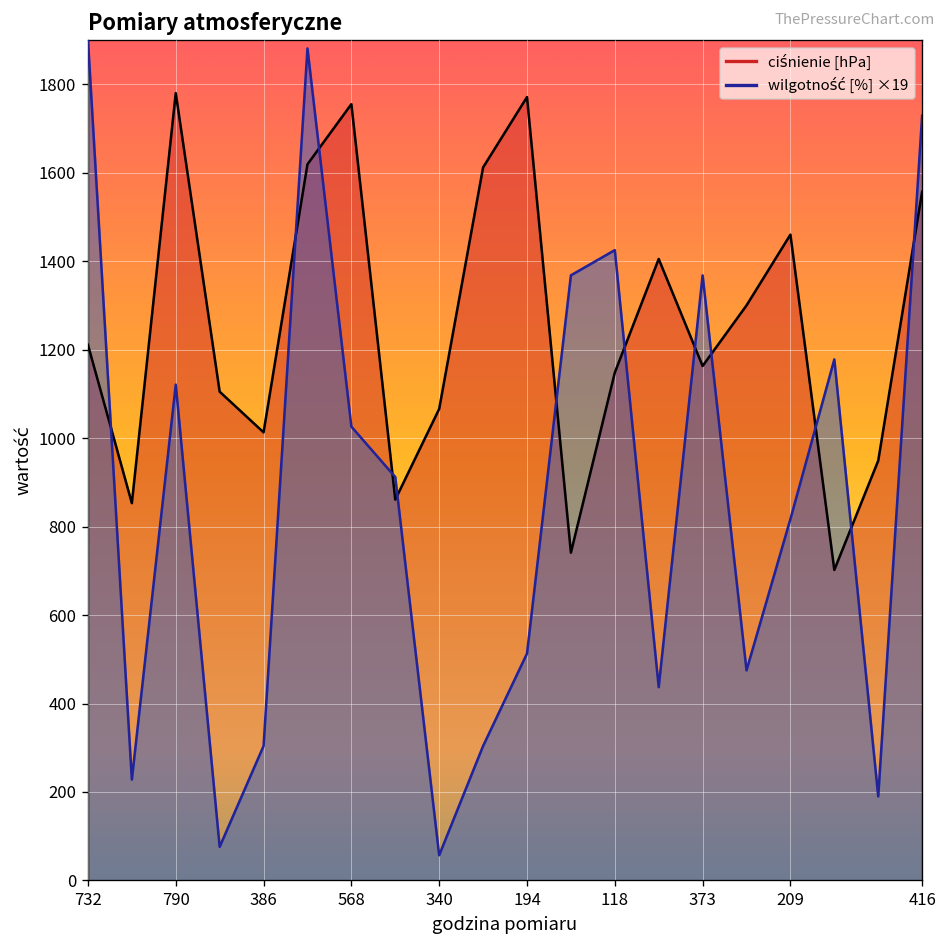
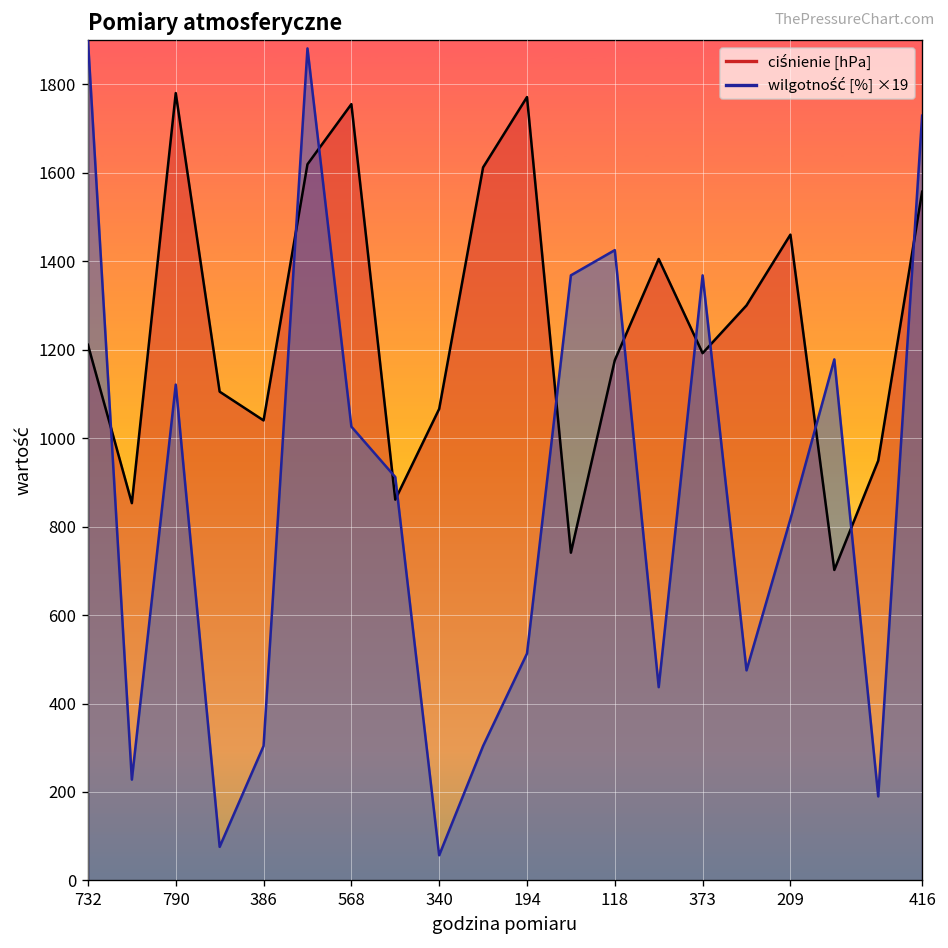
  {
    "ciśnienie [hPa]": {
      "732": 1210,
      "790": 1780,
-     "386": 1010,
+     "386": 1040,
      "568": 1760,
      "340": 1070,
      "194": 1770,
-     "118": 1150,
-     "373": 1160,
+     "118": 1180,
+     "373": 1190,
      "209": 1460,
      "416": 1560
    }
  }
